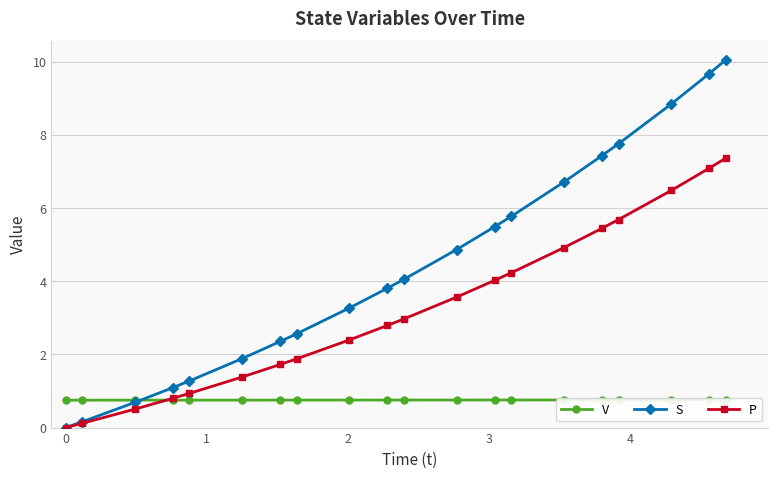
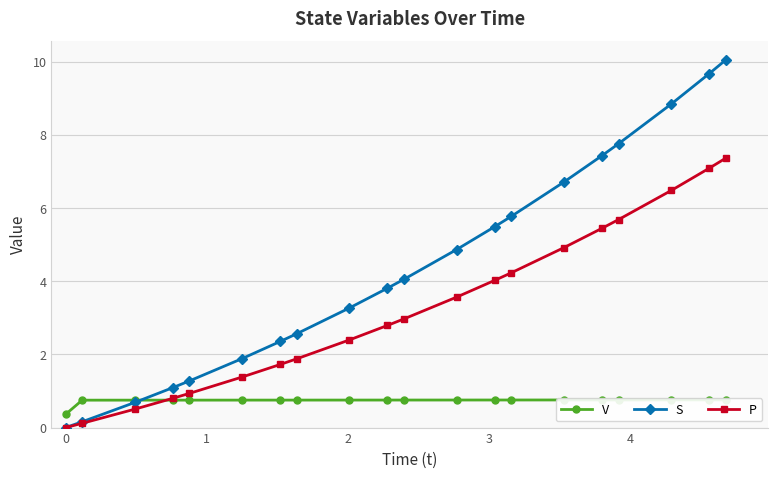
  {
    "V": {
-     "0": 0.8
+     "0": 0.4
    }
  }
